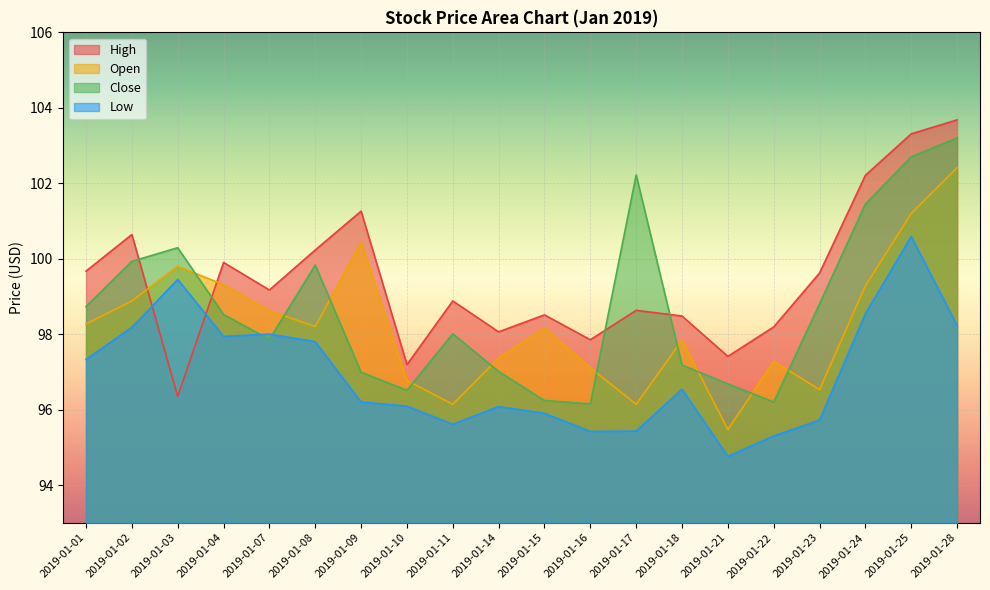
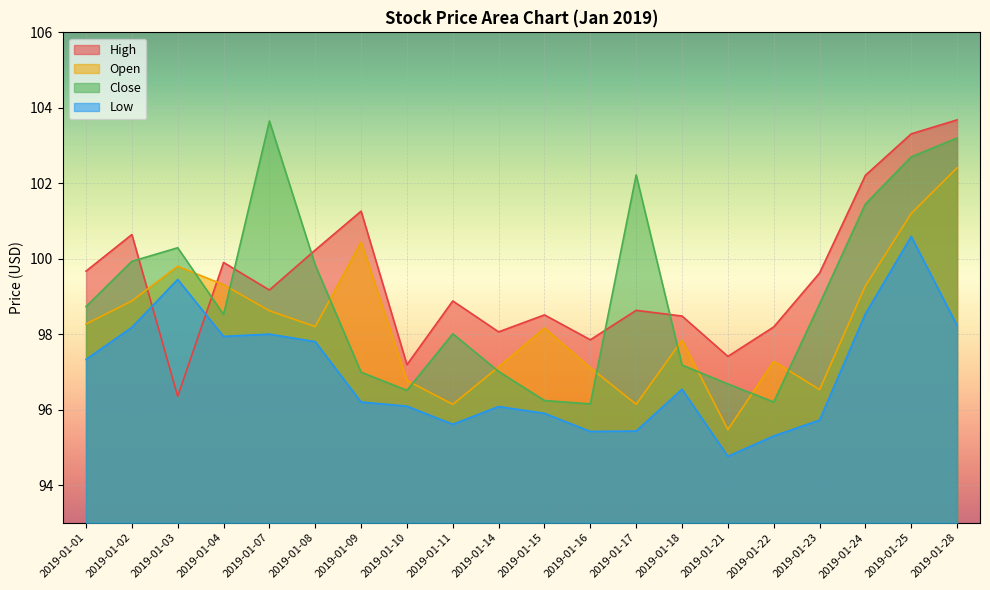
  {
    "High": {
      "2019-01-01": 99.7,
      "2019-01-02": 100.6,
      "2019-01-03": 96.4,
      "2019-01-04": 99.9,
      "2019-01-07": 99.2,
      "2019-01-08": 100.2,
      "2019-01-09": 101.3,
      "2019-01-10": 97.2,
      "2019-01-11": 98.9,
      "2019-01-14": 98.1,
      "2019-01-15": 98.5,
      "2019-01-16": 97.9,
      "2019-01-17": 98.6,
      "2019-01-18": 98.5,
      "2019-01-21": 97.4,
      "2019-01-22": 98.2,
      "2019-01-23": 99.6,
      "2019-01-24": 102.2,
      "2019-01-25": 103.3,
      "2019-01-28": 103.7
    },
    "Open": {
      "2019-01-01": 98.3,
      "2019-01-02": 98.9,
      "2019-01-03": 99.8,
      "2019-01-04": 99.3,
      "2019-01-07": 98.6,
      "2019-01-08": 98.2,
      "2019-01-09": 100.4,
      "2019-01-10": 96.8,
      "2019-01-11": 96.1,
-     "2019-01-14": 97.4,
+     "2019-01-14": 97.1,
      "2019-01-15": 98.2,
      "2019-01-16": 97.1,
      "2019-01-17": 96.1,
      "2019-01-18": 97.8,
      "2019-01-21": 95.5,
      "2019-01-22": 97.3,
      "2019-01-23": 96.5,
      "2019-01-24": 99.3,
      "2019-01-25": 101.2,
      "2019-01-28": 102.4
    },
    "Close": {
      "2019-01-01": 98.7,
      "2019-01-02": 99.9,
      "2019-01-03": 100.3,
      "2019-01-04": 98.5,
-     "2019-01-07": 97.9,
+     "2019-01-07": 103.7,
      "2019-01-08": 99.8,
      "2019-01-09": 97.0,
      "2019-01-10": 96.5,
      "2019-01-11": 98.0,
      "2019-01-14": 97.0,
      "2019-01-15": 96.2,
      "2019-01-16": 96.2,
      "2019-01-17": 102.2,
      "2019-01-18": 97.2,
      "2019-01-21": 96.7,
      "2019-01-22": 96.2,
      "2019-01-23": 98.8,
      "2019-01-24": 101.5,
      "2019-01-25": 102.7,
      "2019-01-28": 103.2
    },
    "Low": {
      "2019-01-01": 97.3,
      "2019-01-02": 98.2,
      "2019-01-03": 99.5,
      "2019-01-04": 97.9,
      "2019-01-07": 98.0,
      "2019-01-08": 97.8,
      "2019-01-09": 96.2,
      "2019-01-10": 96.1,
      "2019-01-11": 95.6,
      "2019-01-14": 96.1,
      "2019-01-15": 95.9,
      "2019-01-16": 95.4,
      "2019-01-17": 95.4,
      "2019-01-18": 96.5,
      "2019-01-21": 94.8,
      "2019-01-22": 95.3,
      "2019-01-23": 95.7,
      "2019-01-24": 98.5,
      "2019-01-25": 100.6,
      "2019-01-28": 98.2
    }
  }
